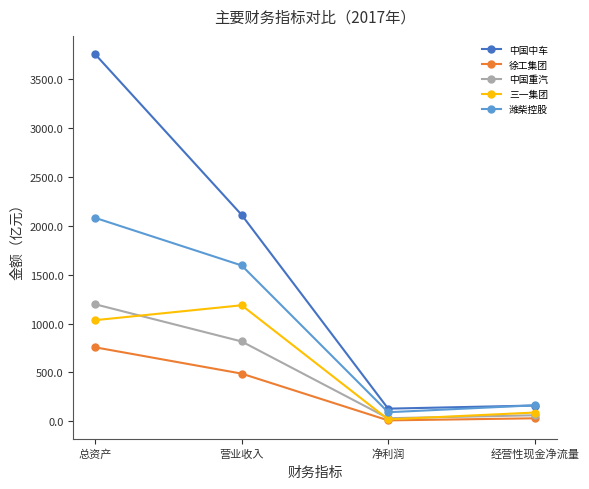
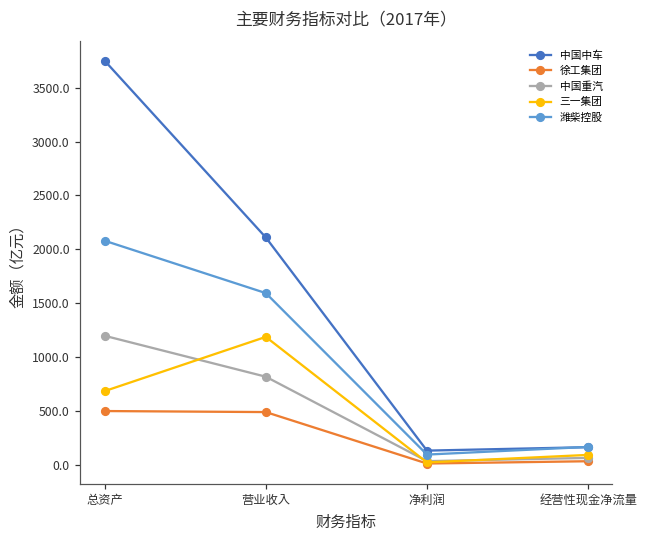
  {
    "徐工集团": {
-     "总资产": 800,
+     "总资产": 500,
      "营业收入": 500,
      "经营性现金净流量": 0
    },
    "中国重汽": {
      "总资产": 1200,
      "营业收入": 800,
      "经营性现金净流量": 100
    },
    "三一集团": {
-     "总资产": 1000,
+     "总资产": 700,
      "营业收入": 1200,
      "经营性现金净流量": 100
    }
  }
